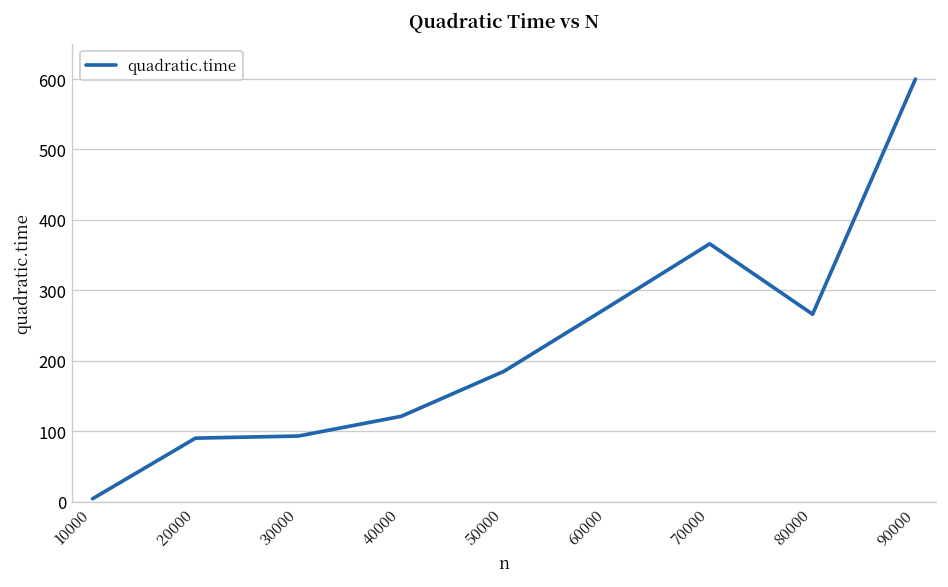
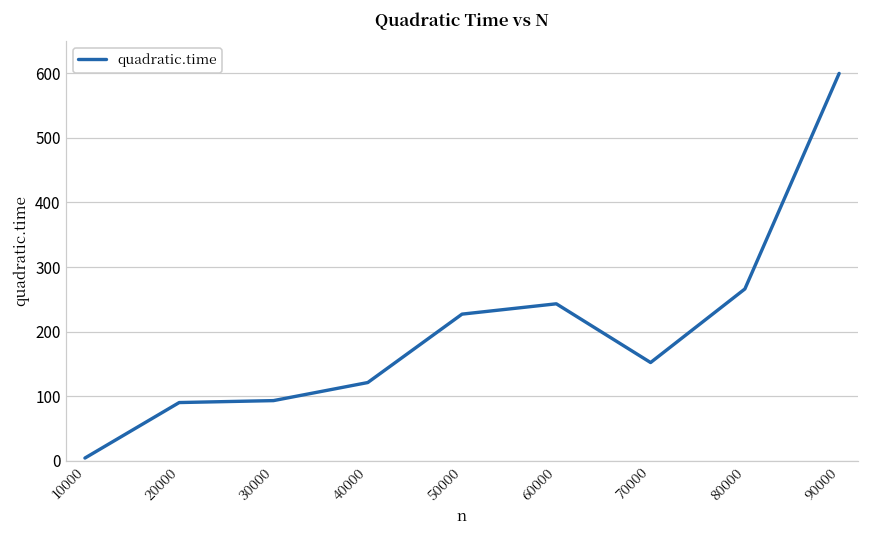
  {
    "10000": 0,
    "20000": 90,
    "30000": 90,
    "40000": 120,
-   "50000": 190,
-   "60000": 280,
-   "70000": 370,
+   "50000": 230,
+   "60000": 240,
+   "70000": 150,
    "80000": 270,
    "90000": 600
  }
